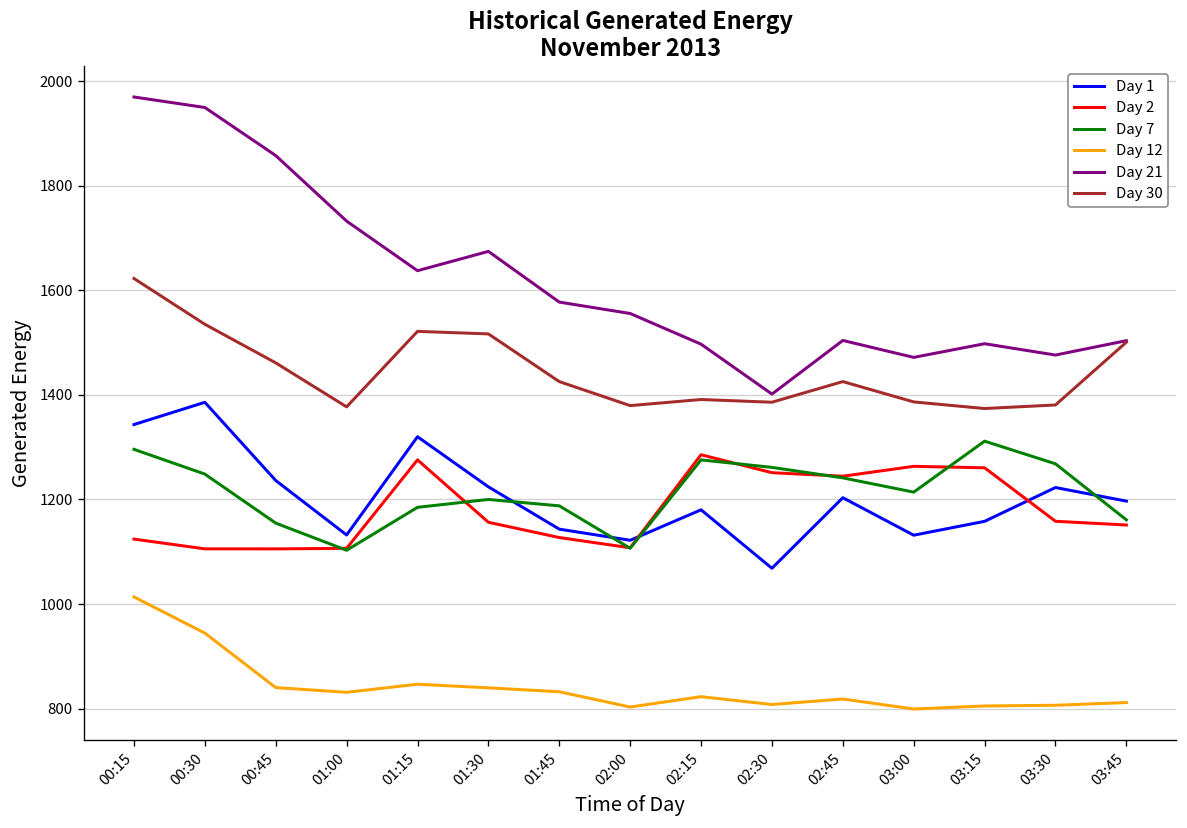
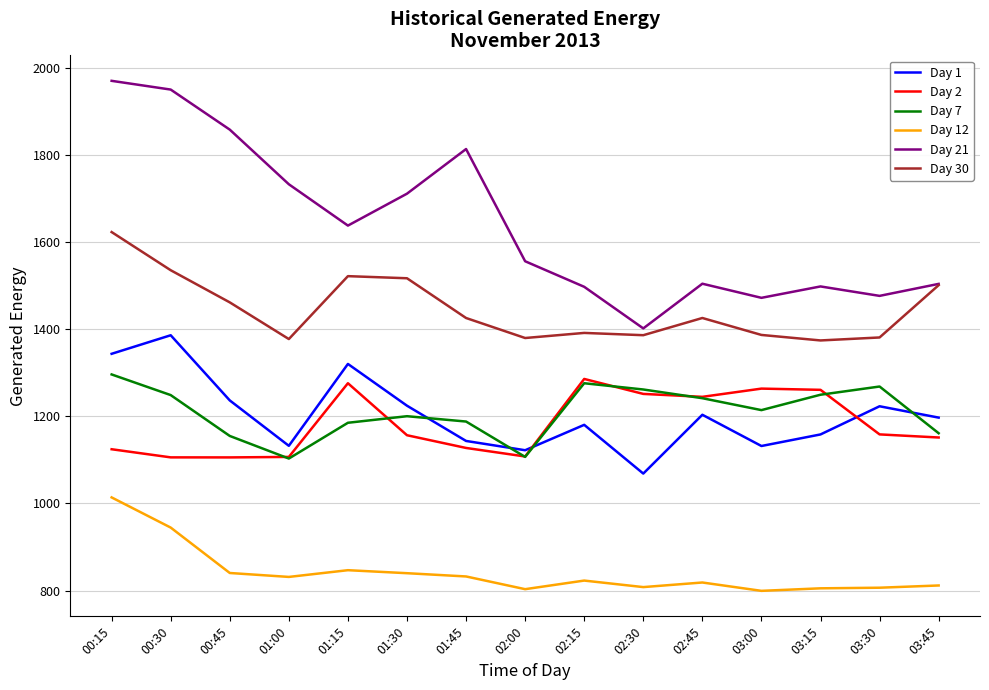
  {
    "Day 1": {
      "00:15": 1340,
      "00:30": 1390,
      "00:45": 1240,
      "01:00": 1130,
      "01:15": 1320,
      "01:30": 1220,
      "01:45": 1140,
      "02:00": 1120,
      "02:15": 1180,
      "02:30": 1070,
      "02:45": 1200,
      "03:00": 1130,
      "03:15": 1160,
      "03:30": 1220,
      "03:45": 1200
    },
    "Day 2": {
      "00:15": 1120,
      "00:30": 1110,
      "00:45": 1110,
      "01:15": 1280,
      "01:30": 1160,
      "01:45": 1130,
      "02:15": 1290,
      "02:30": 1250,
      "03:00": 1260,
      "03:15": 1260,
      "03:30": 1160,
      "03:45": 1150
    },
    "Day 7": {
      "00:15": 1300,
      "00:30": 1250,
      "00:45": 1150,
      "01:15": 1190,
      "01:30": 1200,
      "01:45": 1190,
      "02:15": 1280,
      "02:30": 1260,
      "03:00": 1210,
-     "03:15": 1310,
+     "03:15": 1250,
      "03:30": 1270,
      "03:45": 1160
    },
    "Day 12": {
      "00:15": 1010,
      "00:30": 940,
      "00:45": 840,
      "01:00": 830,
      "01:15": 850,
      "01:30": 840,
      "01:45": 830,
      "02:00": 800,
      "02:15": 820,
      "02:30": 810,
      "02:45": 820,
      "03:00": 800,
      "03:15": 810,
      "03:30": 810,
      "03:45": 810
    },
    "Day 21": {
      "00:15": 1970,
      "00:30": 1950,
      "00:45": 1860,
      "01:00": 1730,
      "01:15": 1640,
-     "01:30": 1670,
-     "01:45": 1580,
+     "01:30": 1710,
+     "01:45": 1810,
      "02:00": 1560,
      "02:15": 1500,
      "02:30": 1400,
      "02:45": 1500,
      "03:00": 1470,
      "03:15": 1500,
      "03:30": 1480
    },
    "Day 30": {
      "00:15": 1620,
      "00:30": 1540,
      "00:45": 1460,
      "01:00": 1380,
      "01:15": 1520,
      "01:30": 1520,
      "01:45": 1430,
      "02:00": 1380,
      "02:15": 1390,
      "02:30": 1390,
      "02:45": 1430,
      "03:00": 1390,
      "03:15": 1370,
      "03:30": 1380
    }
  }
